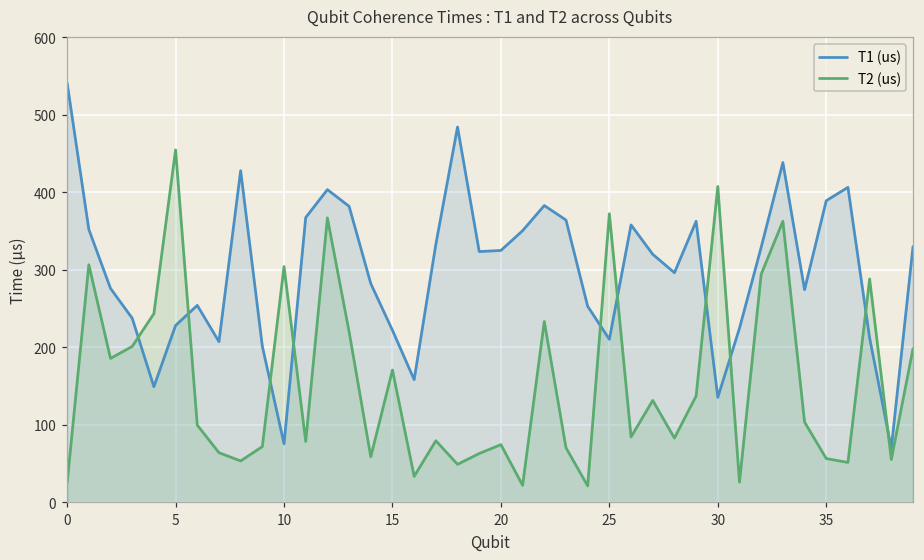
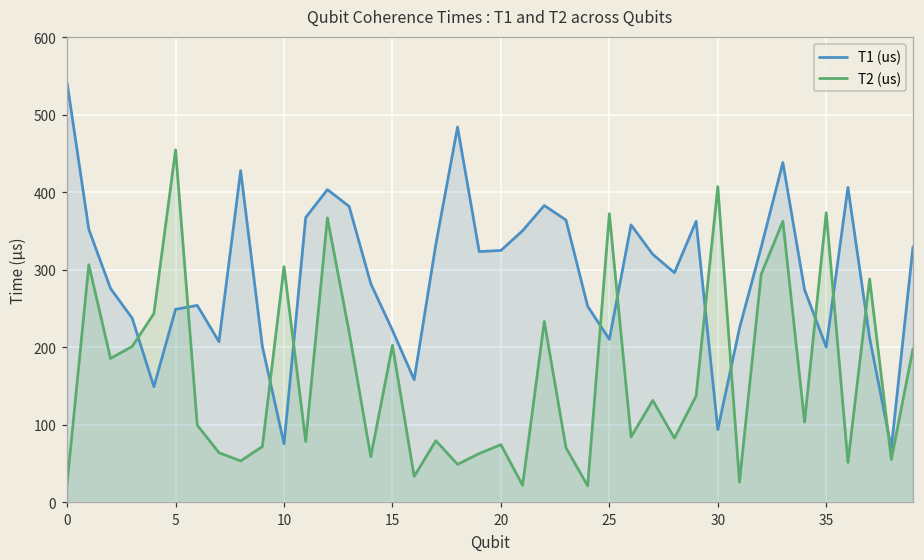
  {
    "T1 (us)": {
      "0": 540,
-     "5": 230,
+     "5": 250,
      "10": 80,
      "15": 220,
      "20": 330,
      "25": 210,
-     "30": 140,
-     "35": 390
+     "30": 90,
+     "35": 200
    },
    "T2 (us)": {
      "0": 30,
      "5": 450,
      "10": 300,
-     "15": 170,
+     "15": 200,
      "20": 70,
      "25": 370,
      "30": 410,
-     "35": 60
+     "35": 370
    }
  }
